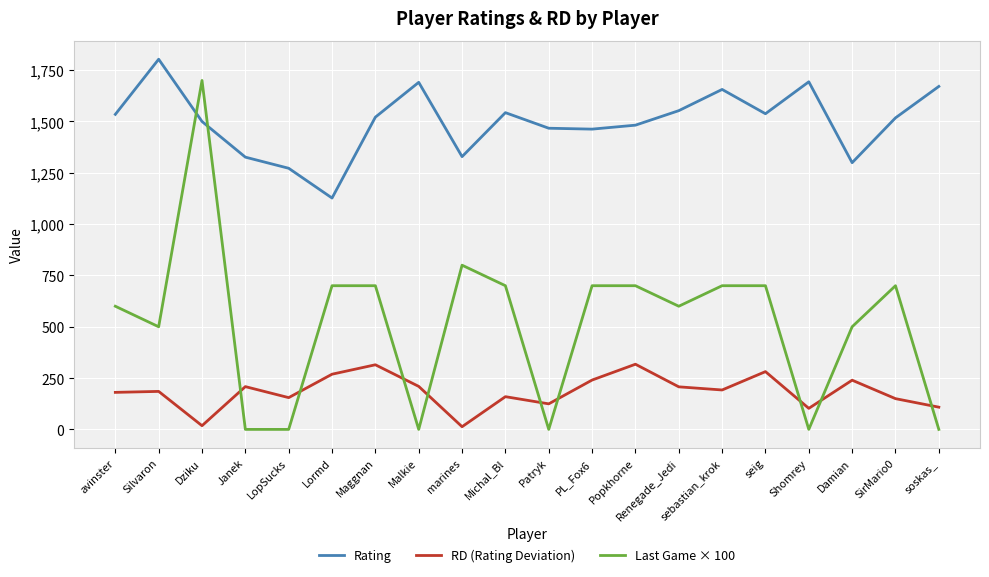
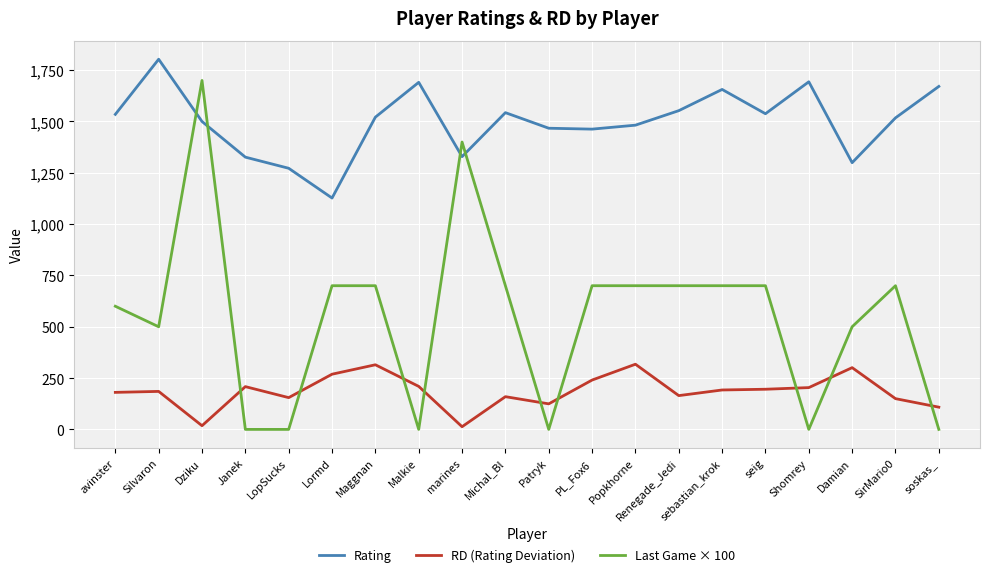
  {
    "Rating": {
      "avinster": "1,530",
      "Silvaron": "1,800",
      "Dziku": "1,500",
      "Janek": "1,330",
      "LopSucks": "1,270",
      "Lormd": "1,130",
      "Maggnan": "1,520",
      "Malkie": "1,690",
      "marines": "1,330",
      "Michal_Bl": "1,540",
      "Patryk": "1,470",
      "PL_Fox6": "1,460",
      "Popkhorne": "1,480",
      "Renegade_Jedi": "1,550",
      "sebastian_krok": "1,660",
      "seig": "1,540",
      "Shomrey": "1,690",
      "Damian": "1,300",
      "SirMario0": "1,520",
      "soskas_": "1,670"
    },
    "RD (Rating Deviation)": {
      "avinster": "180",
      "Silvaron": "190",
      "Dziku": "20",
      "Janek": "210",
      "LopSucks": "150",
      "Lormd": "270",
      "Maggnan": "310",
      "Malkie": "210",
      "marines": "10",
      "Michal_Bl": "160",
      "Patryk": "120",
      "PL_Fox6": "240",
      "Popkhorne": "320",
-     "Renegade_Jedi": "210",
+     "Renegade_Jedi": "160",
      "sebastian_krok": "190",
-     "seig": "280",
-     "Shomrey": "100",
-     "Damian": "240",
+     "seig": "200",
+     "Shomrey": "200",
+     "Damian": "300",
      "SirMario0": "150",
      "soskas_": "110"
    },
    "Last Game × 100": {
      "avinster": "600",
      "Silvaron": "500",
      "Dziku": "1,700",
      "Janek": "0",
      "LopSucks": "0",
      "Lormd": "700",
      "Maggnan": "700",
      "Malkie": "0",
-     "marines": "800",
+     "marines": "1,400",
      "Michal_Bl": "700",
      "Patryk": "0",
      "PL_Fox6": "700",
      "Popkhorne": "700",
-     "Renegade_Jedi": "600",
+     "Renegade_Jedi": "700",
      "sebastian_krok": "700",
      "seig": "700",
      "Shomrey": "0",
      "Damian": "500",
      "SirMario0": "700",
      "soskas_": "0"
    }
  }
